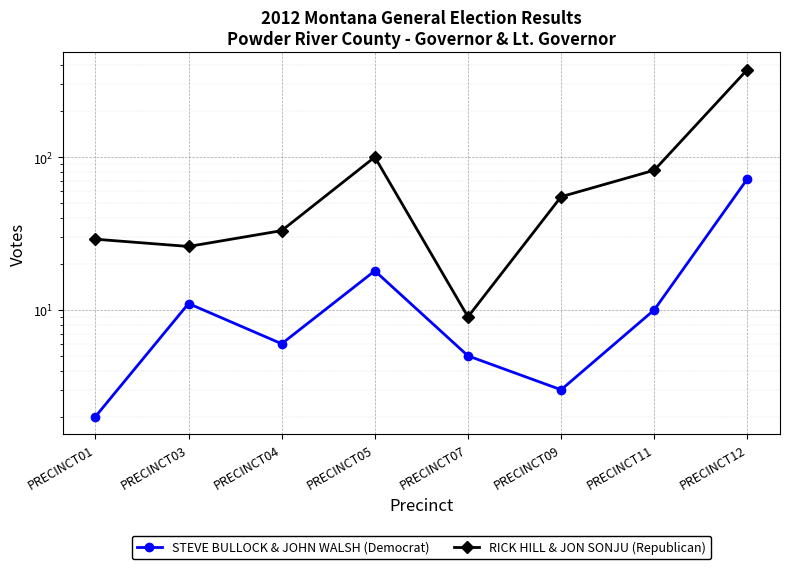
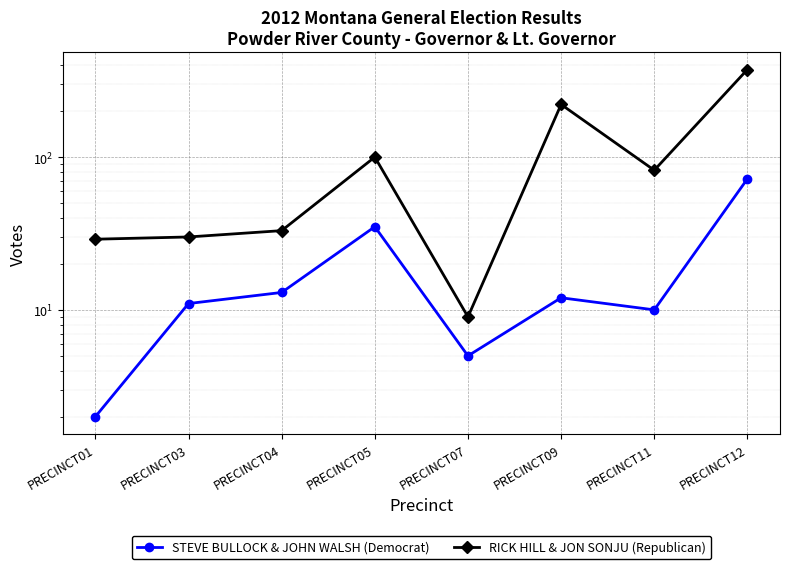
  {
    "STEVE BULLOCK & JOHN WALSH (Democrat)": {
      "PRECINCT01": 2,
      "PRECINCT03": 11,
-     "PRECINCT04": 6,
-     "PRECINCT05": 18,
+     "PRECINCT04": 13,
+     "PRECINCT05": 35,
      "PRECINCT07": 5,
-     "PRECINCT09": 3,
+     "PRECINCT09": 12,
      "PRECINCT11": 10,
      "PRECINCT12": 70
    },
    "RICK HILL & JON SONJU (Republican)": {
      "PRECINCT01": 29,
-     "PRECINCT03": 26,
+     "PRECINCT03": 30,
      "PRECINCT04": 33,
      "PRECINCT05": 100,
      "PRECINCT07": 9,
-     "PRECINCT09": 55,
+     "PRECINCT09": 220,
      "PRECINCT11": 80,
      "PRECINCT12": 370
    }
  }
